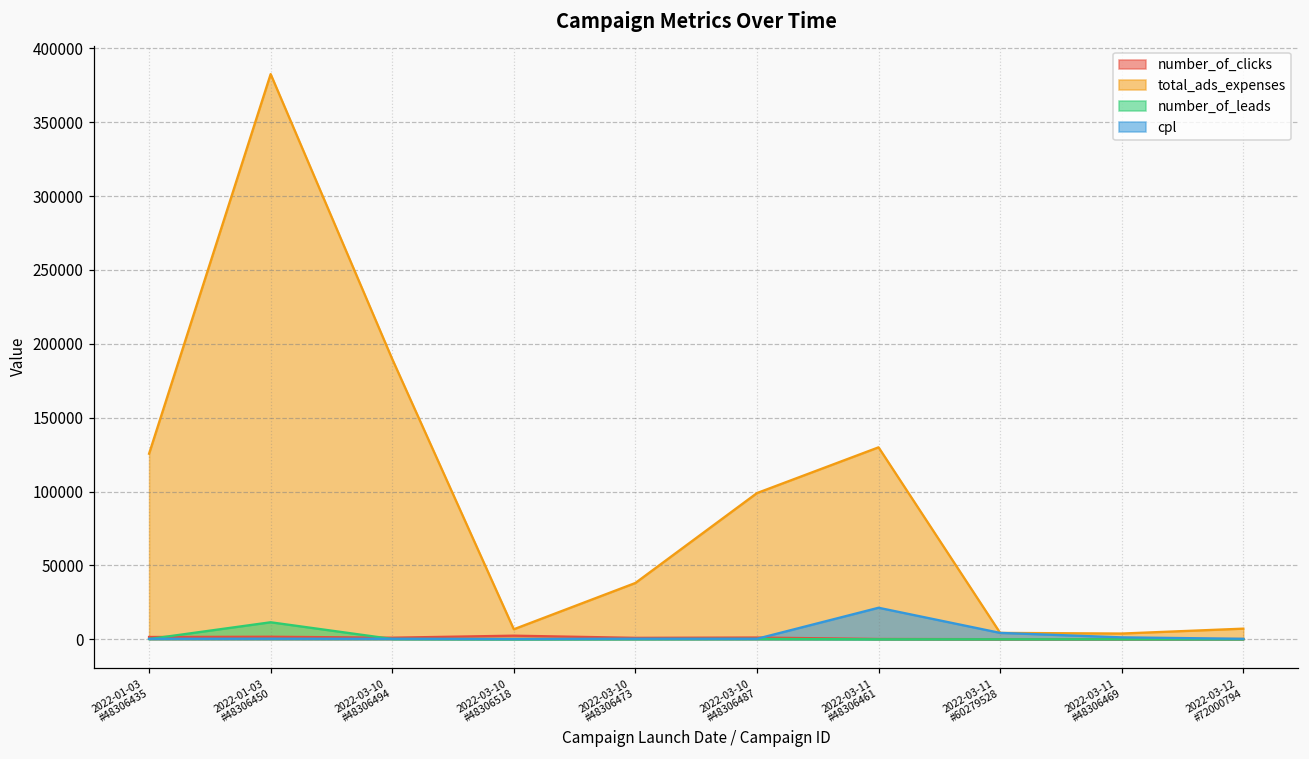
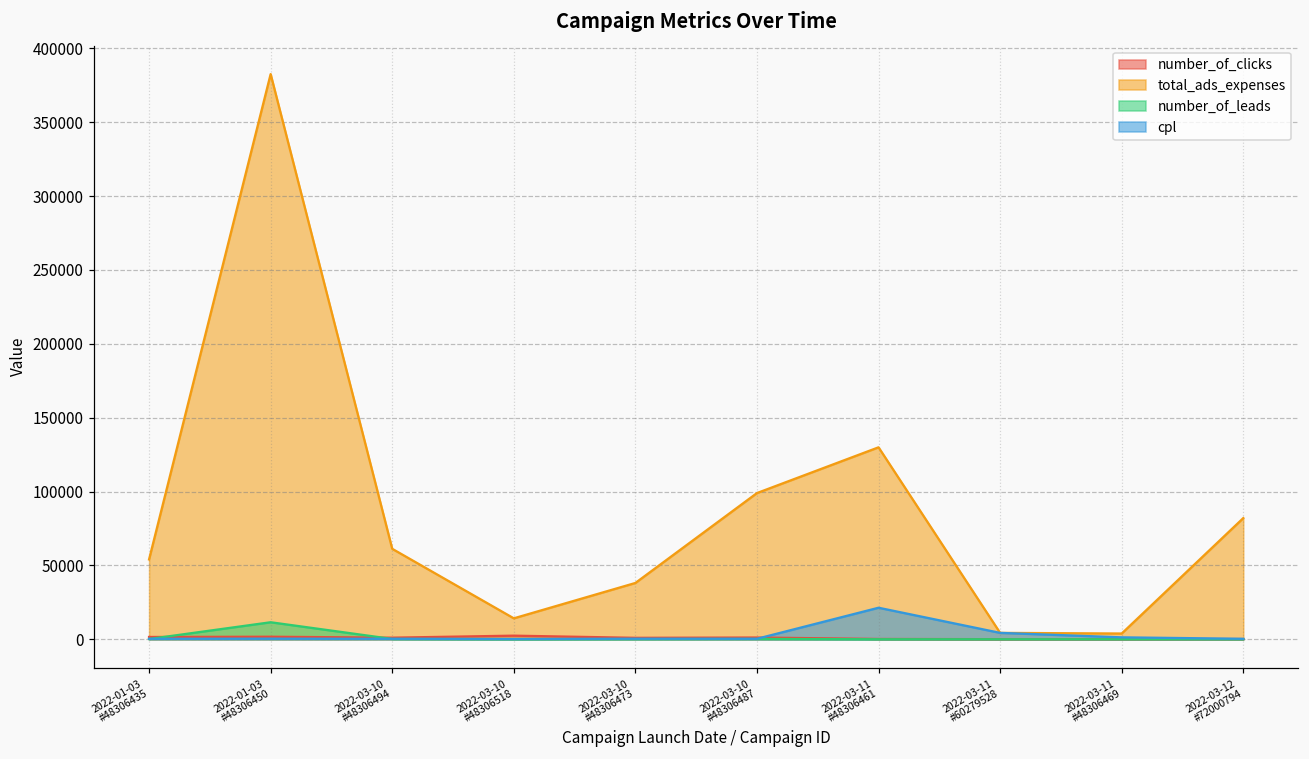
  {
    "number_of_clicks": {
      "2022-03-10 #48306518": 2000
    },
    "total_ads_expenses": {
-     "2022-01-03 #48306435": 126000,
+     "2022-01-03 #48306435": 54000,
      "2022-01-03 #48306450": 383000,
-     "2022-03-10 #48306494": 190000,
-     "2022-03-10 #48306518": 7000,
+     "2022-03-10 #48306494": 61000,
+     "2022-03-10 #48306518": 14000,
      "2022-03-10 #48306473": 38000,
      "2022-03-10 #48306487": 99000,
      "2022-03-11 #48306461": 130000,
      "2022-03-11 #48306469": 4000,
-     "2022-03-12 #72000794": 7000
+     "2022-03-12 #72000794": 82000
    },
    "number_of_leads": {
      "2022-01-03 #48306450": 12000
    },
    "cpl": {
      "2022-03-11 #48306461": 21000
    }
  }
